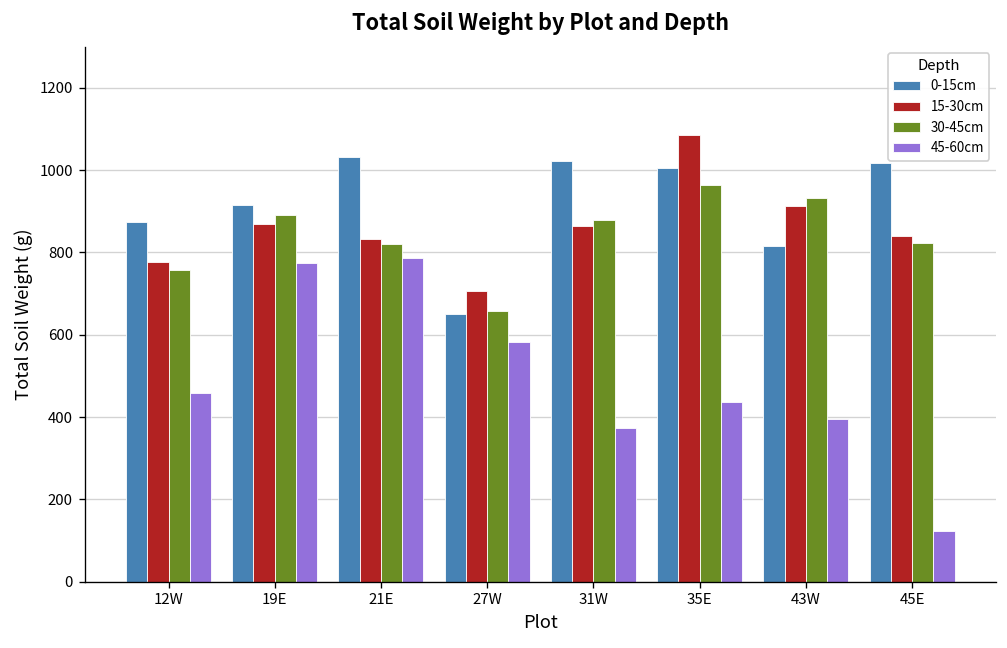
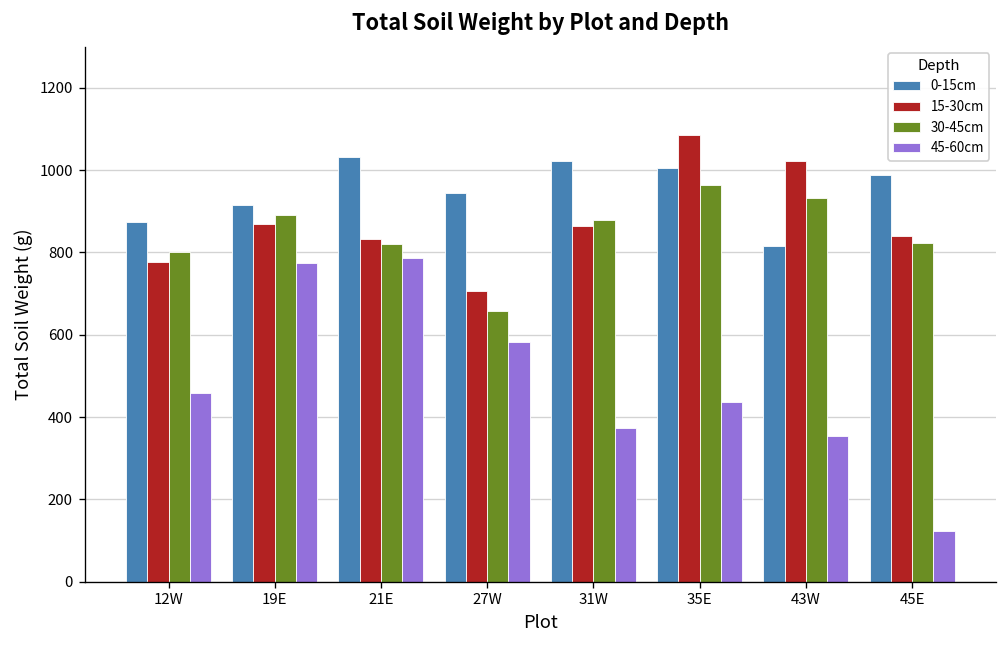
  {
    "0-15cm": {
      "12W": 870,
      "19E": 920,
      "21E": 1030,
-     "27W": 650,
+     "27W": 950,
      "31W": 1020,
      "35E": 1010,
      "43W": 820,
-     "45E": 1020
+     "45E": 990
    },
    "15-30cm": {
      "12W": 780,
      "19E": 870,
      "21E": 830,
      "27W": 710,
      "31W": 870,
      "35E": 1090,
-     "43W": 910,
+     "43W": 1020,
      "45E": 840
    },
    "30-45cm": {
-     "12W": 760,
+     "12W": 800,
      "19E": 890,
      "21E": 820,
      "27W": 660,
      "31W": 880,
      "35E": 960,
      "43W": 930,
      "45E": 820
    },
    "45-60cm": {
      "12W": 460,
      "19E": 780,
      "21E": 790,
      "27W": 580,
      "31W": 370,
      "35E": 440,
-     "43W": 390,
+     "43W": 350,
      "45E": 120
    }
  }
